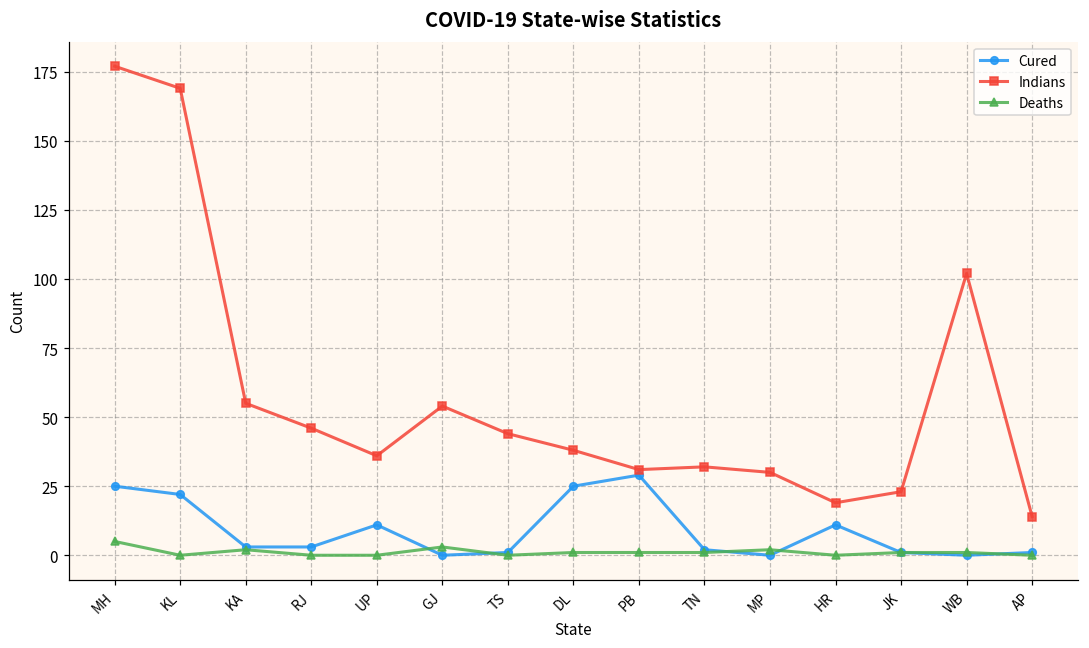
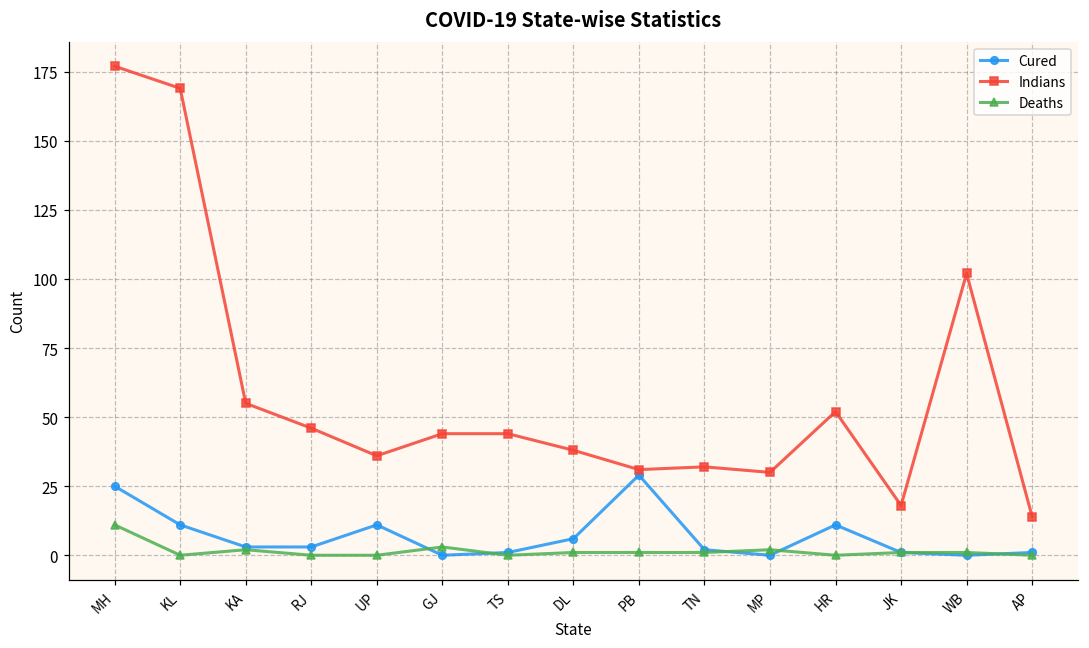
  {
    "Cured": {
      "MH": 25,
-     "KL": 22,
+     "KL": 11,
      "RJ": 3,
      "UP": 11,
      "GJ": 0,
-     "DL": 25,
+     "DL": 6,
      "PB": 29,
      "MP": 0,
      "HR": 11
    },
    "Indians": {
      "MH": 177,
      "KL": 169,
      "KA": 55,
      "RJ": 46,
      "UP": 36,
-     "GJ": 54,
+     "GJ": 44,
      "TS": 44,
      "DL": 38,
      "PB": 31,
      "TN": 32,
      "MP": 30,
-     "HR": 19,
-     "JK": 23,
+     "HR": 52,
+     "JK": 18,
      "WB": 102,
      "AP": 14
    },
    "Deaths": {
-     "MH": 5,
+     "MH": 11,
      "KL": 0,
      "RJ": 0,
      "UP": 0,
      "GJ": 3,
      "DL": 1,
      "PB": 1,
      "MP": 2,
      "HR": 0
    }
  }
